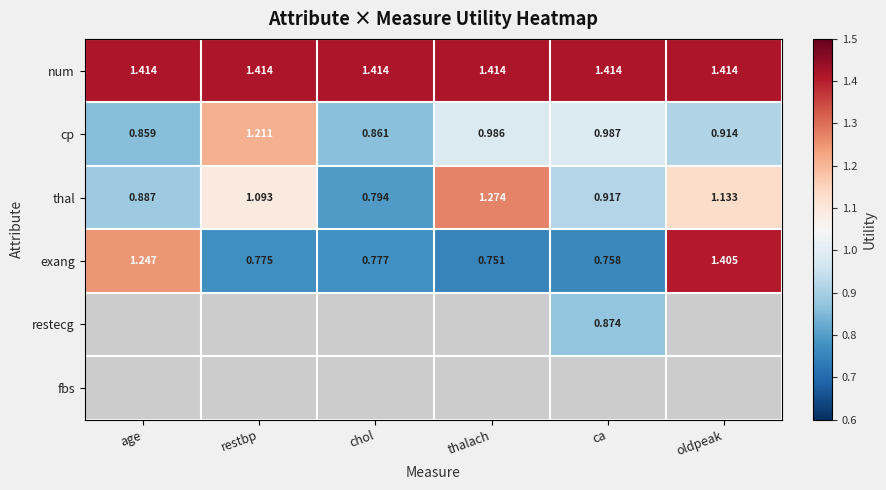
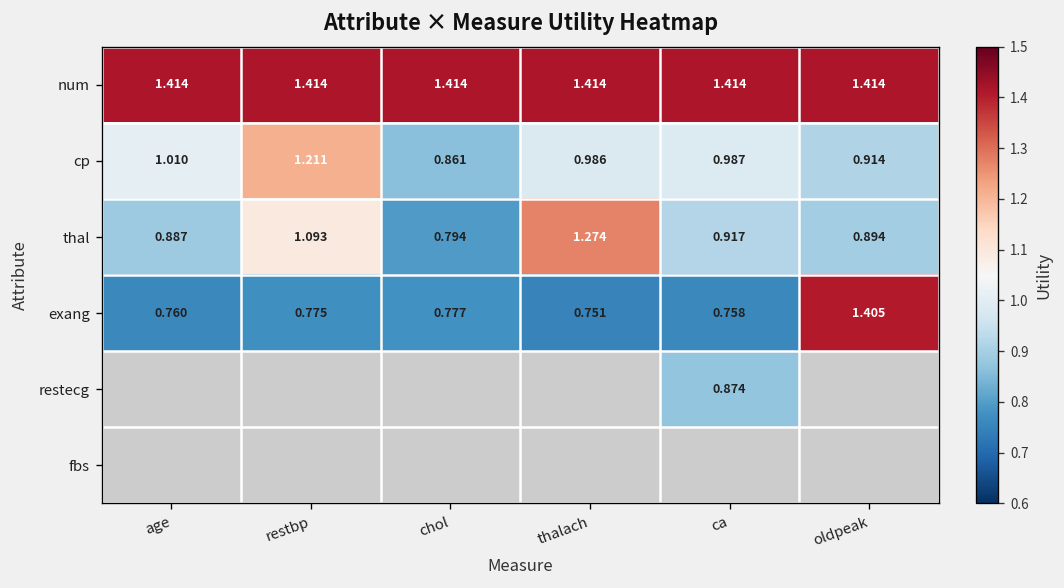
  {
    "num": {
      "age": 1.414,
      "restbp": 1.414,
      "chol": 1.414,
      "thalach": 1.414,
      "ca": 1.414,
      "oldpeak": 1.414
    },
    "cp": {
-     "age": 0.859,
+     "age": 1.010,
      "restbp": 1.211,
      "chol": 0.861,
      "thalach": 0.986,
      "ca": 0.987,
      "oldpeak": 0.914
    },
    "thal": {
      "age": 0.887,
      "restbp": 1.093,
      "chol": 0.794,
      "thalach": 1.274,
      "ca": 0.917,
-     "oldpeak": 1.133
+     "oldpeak": 0.894
    },
    "exang": {
-     "age": 1.247,
+     "age": 0.760,
      "restbp": 0.775,
      "chol": 0.777,
      "thalach": 0.751,
      "ca": 0.758,
      "oldpeak": 1.405
    },
    "restecg": {
      "ca": 0.874
    }
  }
